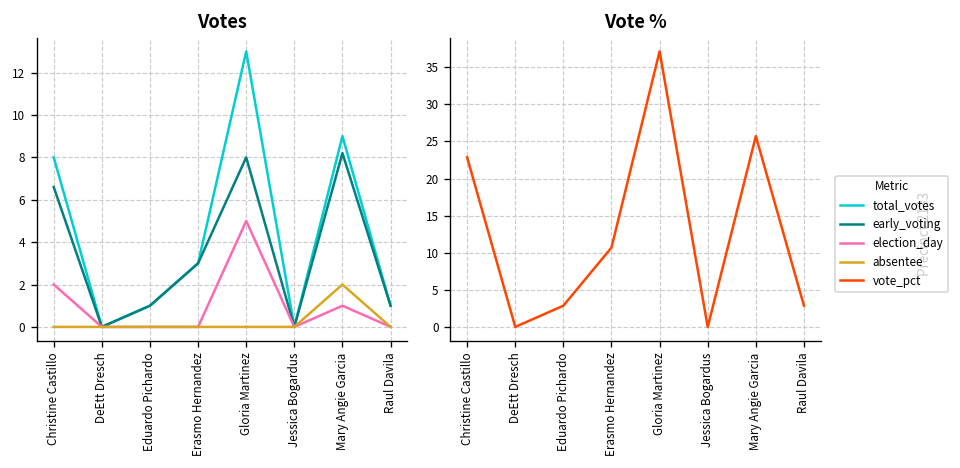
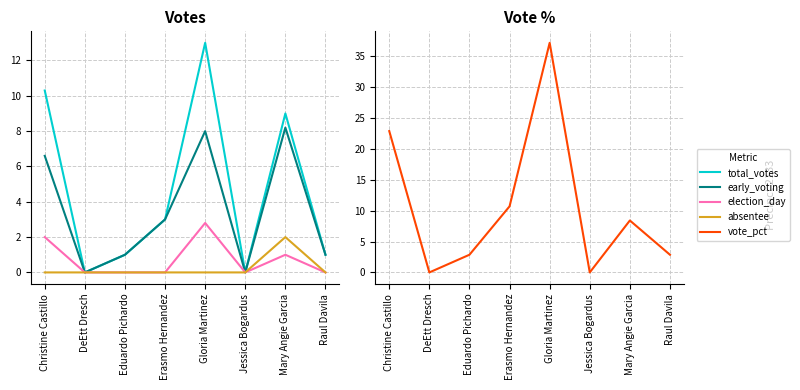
  {
    "Votes": {
      "total_votes": {
-       "Christine Castillo": 8.0,
+       "Christine Castillo": 10.3,
        "Gloria Martinez": 13.0,
        "Mary Angie Garcia": 9.0
      },
      "early_voting": {
        "Christine Castillo": 6.6,
        "Gloria Martinez": 8.0,
        "Mary Angie Garcia": 8.2
      },
      "election_day": {
        "Christine Castillo": 2.0,
-       "Gloria Martinez": 5.0,
+       "Gloria Martinez": 2.8,
        "Mary Angie Garcia": 1.0
      },
      "absentee": {
        "Christine Castillo": 0.0,
        "Gloria Martinez": 0.0,
        "Mary Angie Garcia": 2.0
      }
    },
    "Vote %": {
      "Christine Castillo": 23,
      "DeEtt Dresch": 0,
      "Eduardo Pichardo": 3,
      "Erasmo Hernandez": 11,
      "Gloria Martinez": 37,
      "Jessica Bogardus": 0,
-     "Mary Angie Garcia": 26,
+     "Mary Angie Garcia": 8,
      "Raul Davila": 3
    }
  }
